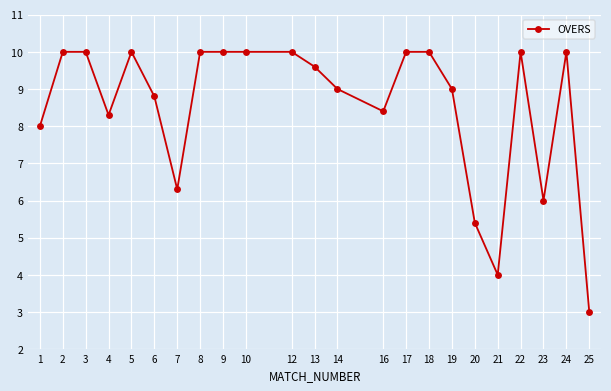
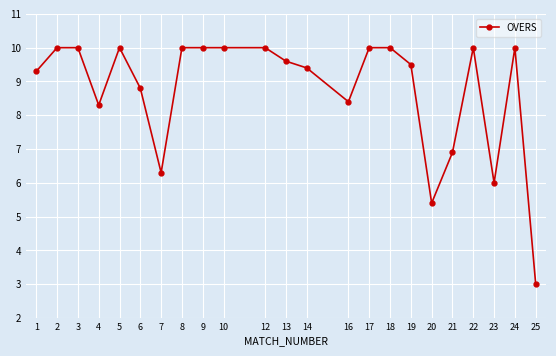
  {
-   "1": 8.0,
+   "1": 9.3,
    "2": 10.0,
    "3": 10.0,
    "4": 8.3,
    "5": 10.0,
    "6": 8.8,
    "7": 6.3,
    "8": 10.0,
    "9": 10.0,
    "10": 10.0,
    "12": 10.0,
    "13": 9.6,
-   "14": 9.0,
+   "14": 9.4,
    "16": 8.4,
    "17": 10.0,
    "18": 10.0,
-   "19": 9.0,
+   "19": 9.5,
    "20": 5.4,
-   "21": 4.0,
+   "21": 6.9,
    "22": 10.0,
    "23": 6.0,
    "24": 10.0,
    "25": 3.0
  }
